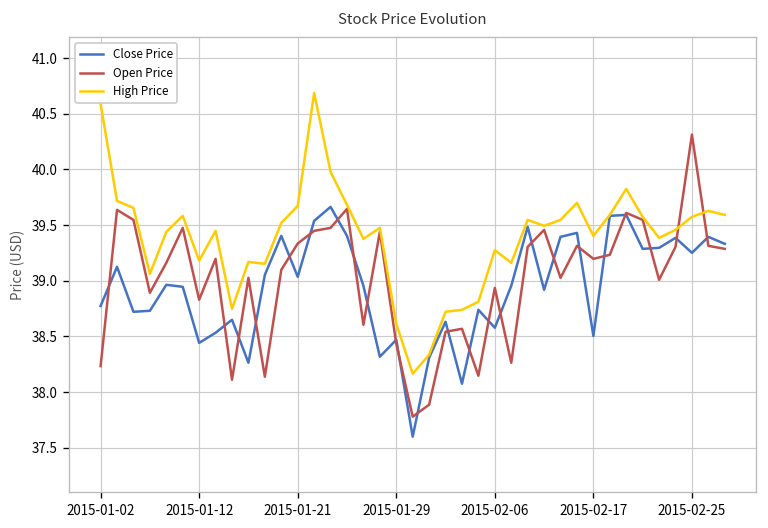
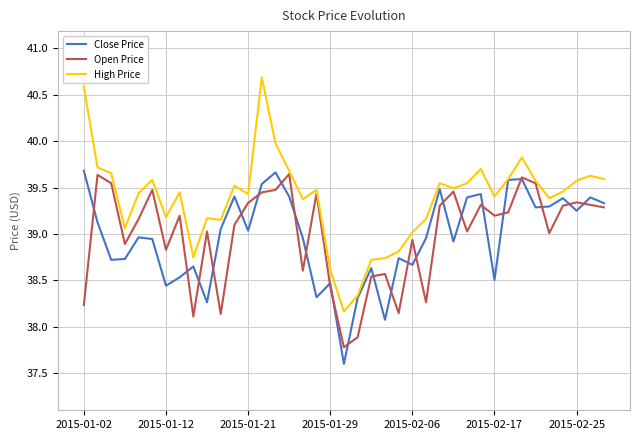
  {
    "Close Price": {
-     "2015-01-02": 38.8,
+     "2015-01-02": 39.7,
      "2015-01-12": 38.4,
      "2015-01-21": 39.0,
      "2015-01-29": 38.5,
-     "2015-02-06": 38.6,
+     "2015-02-06": 38.7,
      "2015-02-17": 38.5,
      "2015-02-25": 39.3
    },
    "Open Price": {
      "2015-01-02": 38.2,
      "2015-01-12": 38.8,
      "2015-01-21": 39.3,
      "2015-01-29": 38.4,
      "2015-02-06": 38.9,
      "2015-02-17": 39.2,
-     "2015-02-25": 40.3
+     "2015-02-25": 39.3
    },
    "High Price": {
      "2015-01-02": 40.6,
      "2015-01-12": 39.2,
-     "2015-01-21": 39.7,
+     "2015-01-21": 39.4,
      "2015-01-29": 38.6,
-     "2015-02-06": 39.3,
+     "2015-02-06": 39.0,
      "2015-02-17": 39.4,
      "2015-02-25": 39.6
    }
  }
